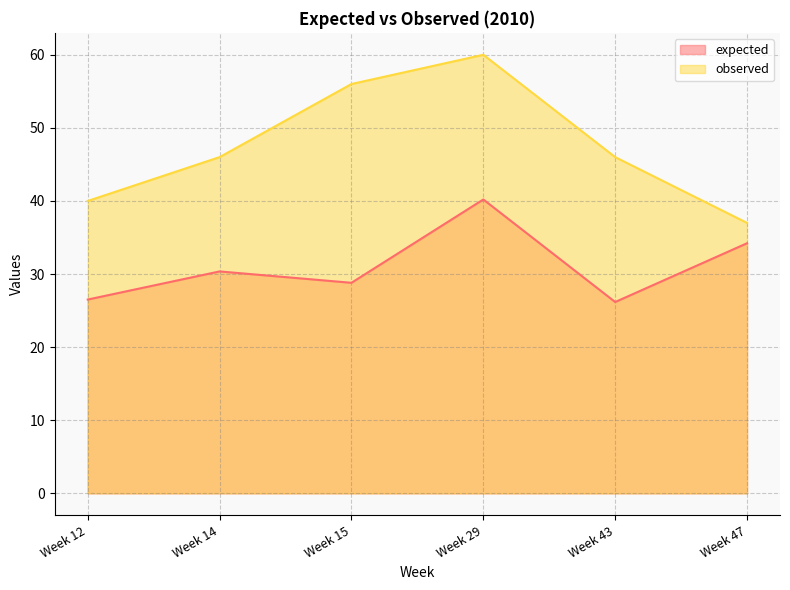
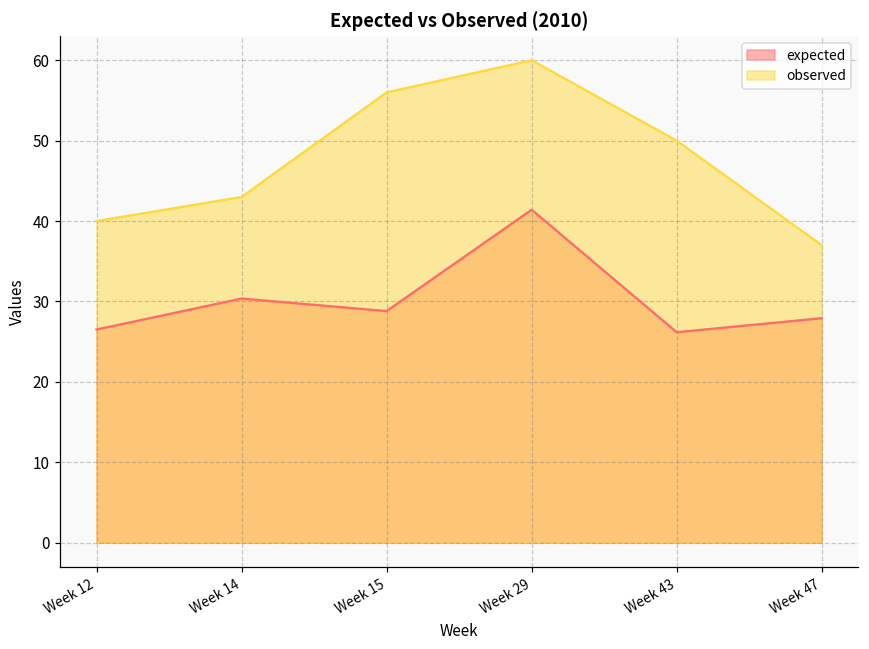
  {
    "expected": {
      "Week 12": 27,
      "Week 14": 30,
      "Week 15": 29,
-     "Week 29": 40,
+     "Week 29": 41,
      "Week 43": 26,
-     "Week 47": 34
+     "Week 47": 28
    },
    "observed": {
      "Week 12": 40,
-     "Week 14": 46,
+     "Week 14": 43,
      "Week 15": 56,
      "Week 29": 60,
-     "Week 43": 46,
+     "Week 43": 50,
      "Week 47": 37
    }
  }
